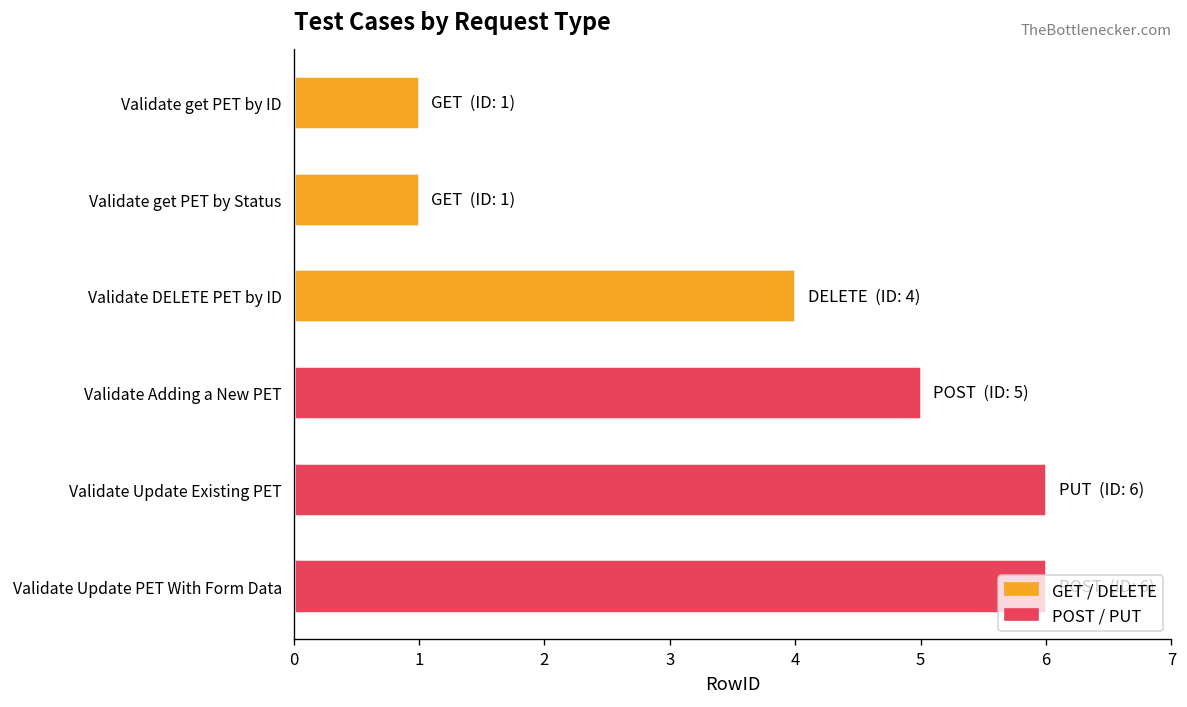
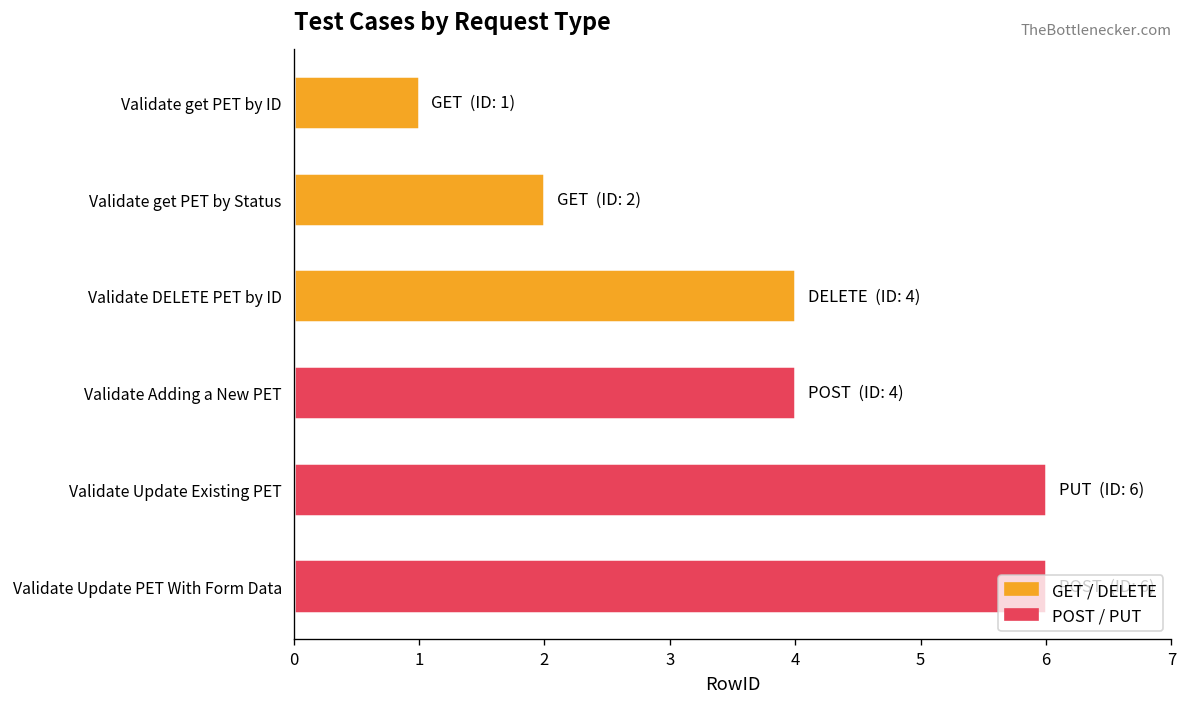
  {
    "Validate get PET by ID": 1,
-   "Validate get PET by Status": 1,
+   "Validate get PET by Status": 2,
    "Validate DELETE PET by ID": 4,
-   "Validate Adding a New PET": 5,
+   "Validate Adding a New PET": 4,
    "Validate Update Existing PET": 6
  }
